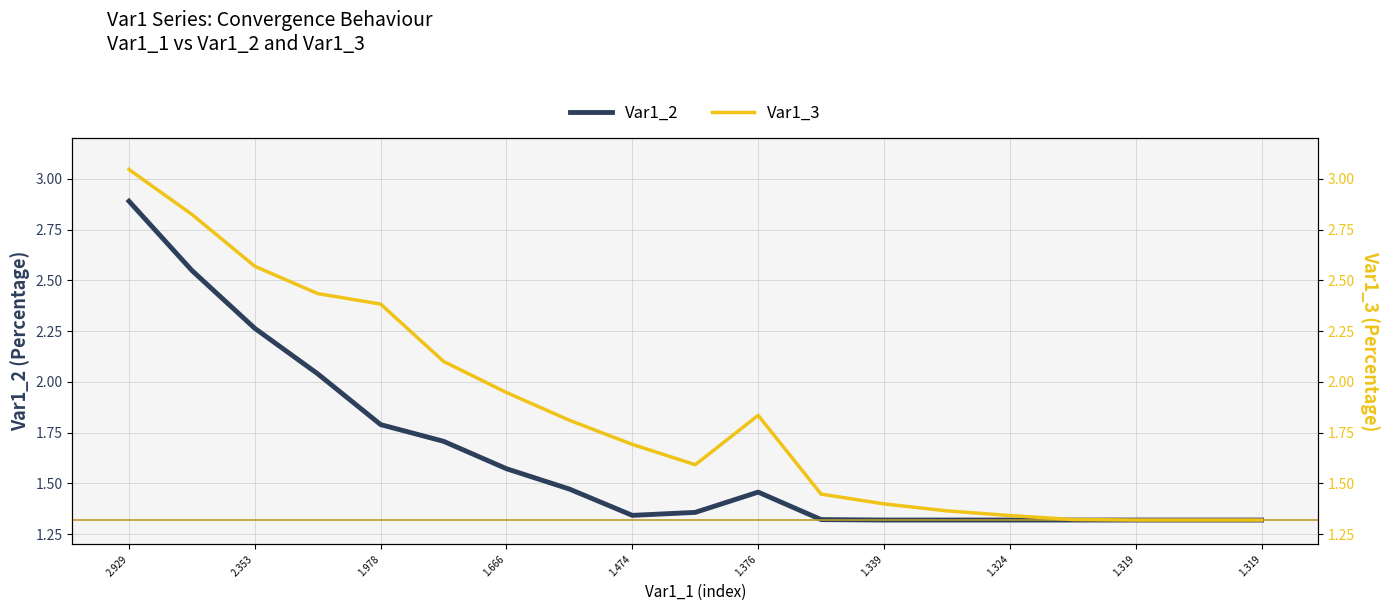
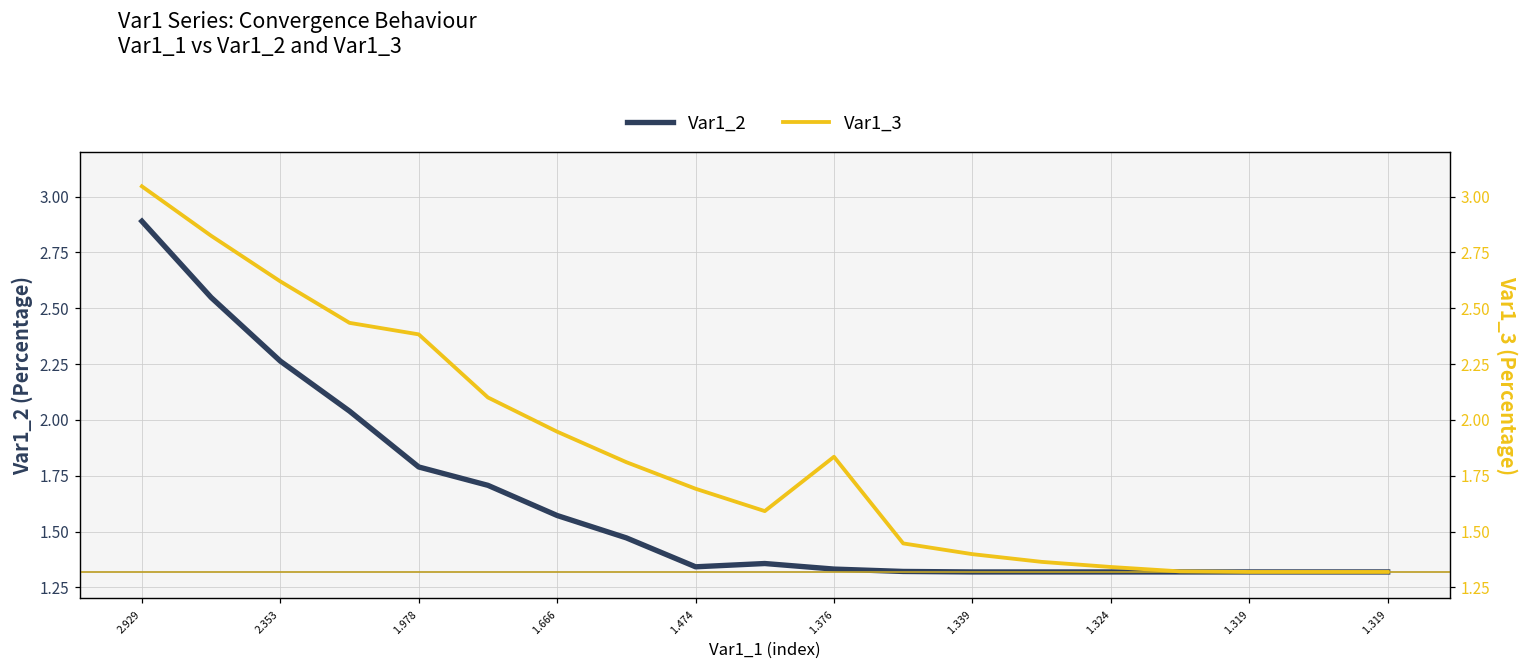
  {
    "Var1_2": {
      "2.929": 2.89,
      "2.353": 2.26,
      "1.978": 1.79,
      "1.666": 1.57,
      "1.474": 1.34,
-     "1.376": 1.46,
+     "1.376": 1.33,
      "1.339": 1.32,
      "1.324": 1.32
    },
    "Var1_3": {
      "2.929": 3.05,
-     "2.353": 2.57,
+     "2.353": 2.62,
      "1.978": 2.38,
      "1.666": 1.95,
      "1.474": 1.69,
      "1.376": 1.83,
      "1.339": 1.40,
      "1.324": 1.34
    }
  }
